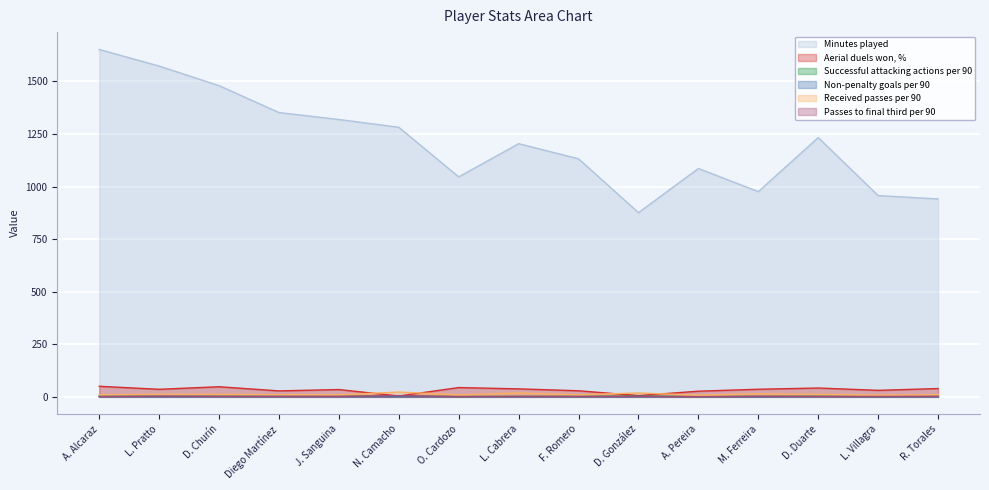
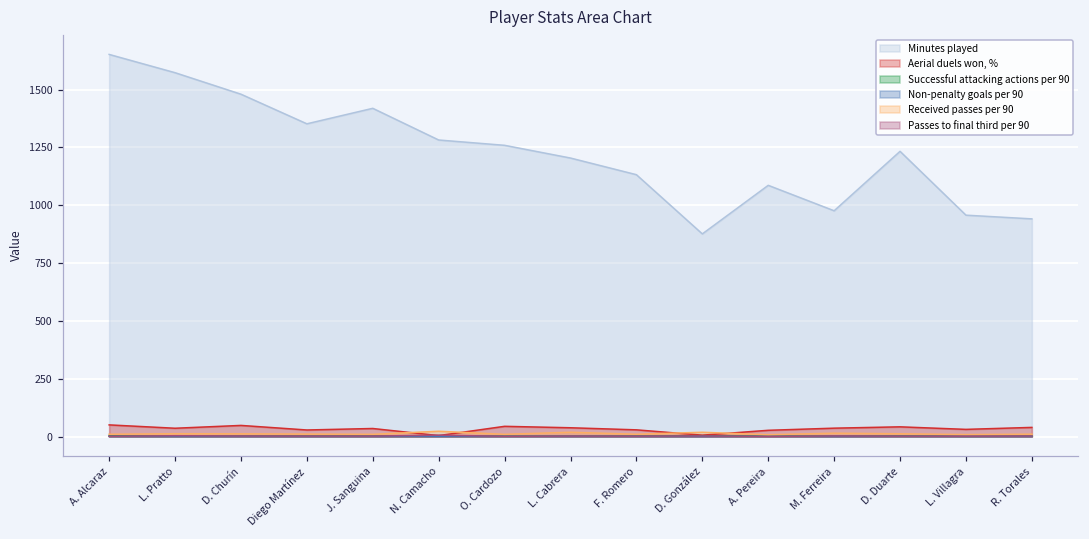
  {
    "Minutes played": {
      "A. Alcaraz": 1650,
      "L. Pratto": 1570,
      "D. Churín": 1480,
      "Diego Martínez": 1350,
-     "J. Sanguina": 1320,
+     "J. Sanguina": 1420,
      "N. Camacho": 1280,
-     "O. Cardozo": 1050,
+     "O. Cardozo": 1260,
      "L. Cabrera": 1200,
      "F. Romero": 1130,
      "D. González": 880,
      "A. Pereira": 1090,
      "M. Ferreira": 980,
      "D. Duarte": 1230,
      "L. Villagra": 960,
      "R. Torales": 940
    },
    "Received passes per 90": {
      "N. Camacho": 20,
      "L. Cabrera": 20,
      "D. González": 20
    }
  }
